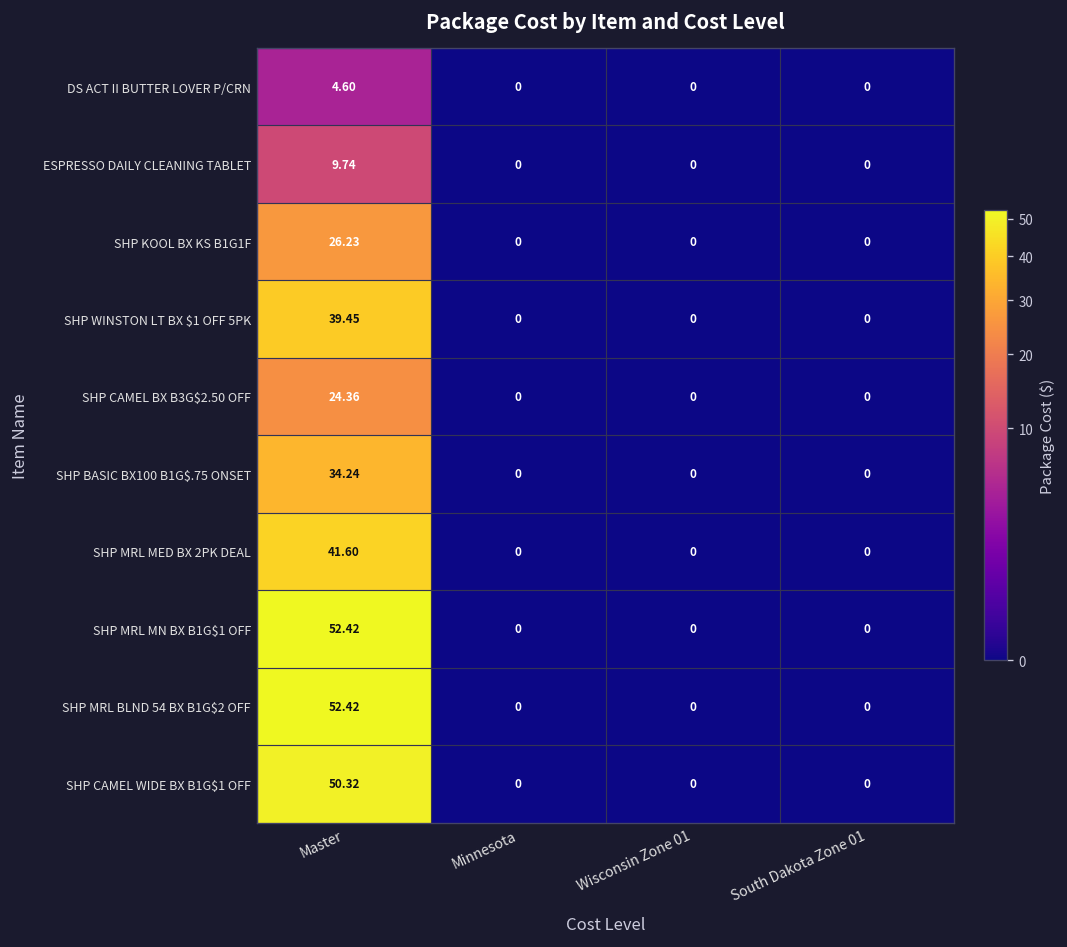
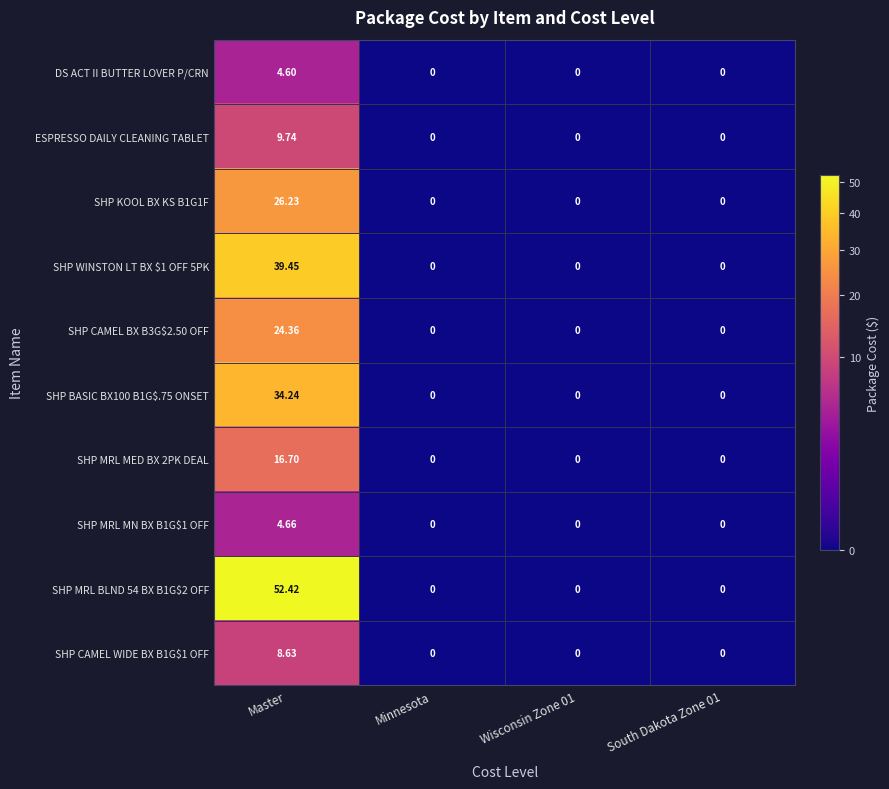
  {
    "DS ACT II BUTTER LOVER P/CRN": {
      "Master": 4.60,
      "Minnesota": 0,
      "Wisconsin Zone 01": 0,
      "South Dakota Zone 01": 0
    },
    "ESPRESSO DAILY CLEANING TABLET": {
      "Master": 9.74,
      "Minnesota": 0,
      "Wisconsin Zone 01": 0,
      "South Dakota Zone 01": 0
    },
    "SHP KOOL BX KS B1G1F": {
      "Master": 26.23,
      "Minnesota": 0,
      "Wisconsin Zone 01": 0,
      "South Dakota Zone 01": 0
    },
    "SHP WINSTON LT BX $1 OFF 5PK": {
      "Master": 39.45,
      "Minnesota": 0,
      "Wisconsin Zone 01": 0,
      "South Dakota Zone 01": 0
    },
    "SHP CAMEL BX B3G$2.50 OFF": {
      "Master": 24.36,
      "Minnesota": 0,
      "Wisconsin Zone 01": 0,
      "South Dakota Zone 01": 0
    },
    "SHP BASIC BX100 B1G$.75 ONSET": {
      "Master": 34.24,
      "Minnesota": 0,
      "Wisconsin Zone 01": 0,
      "South Dakota Zone 01": 0
    },
    "SHP MRL MED BX 2PK DEAL": {
-     "Master": 41.60,
+     "Master": 16.70,
      "Minnesota": 0,
      "Wisconsin Zone 01": 0,
      "South Dakota Zone 01": 0
    },
    "SHP MRL MN BX B1G$1 OFF": {
-     "Master": 52.42,
+     "Master": 4.66,
      "Minnesota": 0,
      "Wisconsin Zone 01": 0,
      "South Dakota Zone 01": 0
    },
    "SHP MRL BLND 54 BX B1G$2 OFF": {
      "Master": 52.42,
      "Minnesota": 0,
      "Wisconsin Zone 01": 0,
      "South Dakota Zone 01": 0
    },
    "SHP CAMEL WIDE BX B1G$1 OFF": {
-     "Master": 50.32,
+     "Master": 8.63,
      "Minnesota": 0,
      "Wisconsin Zone 01": 0,
      "South Dakota Zone 01": 0
    }
  }
